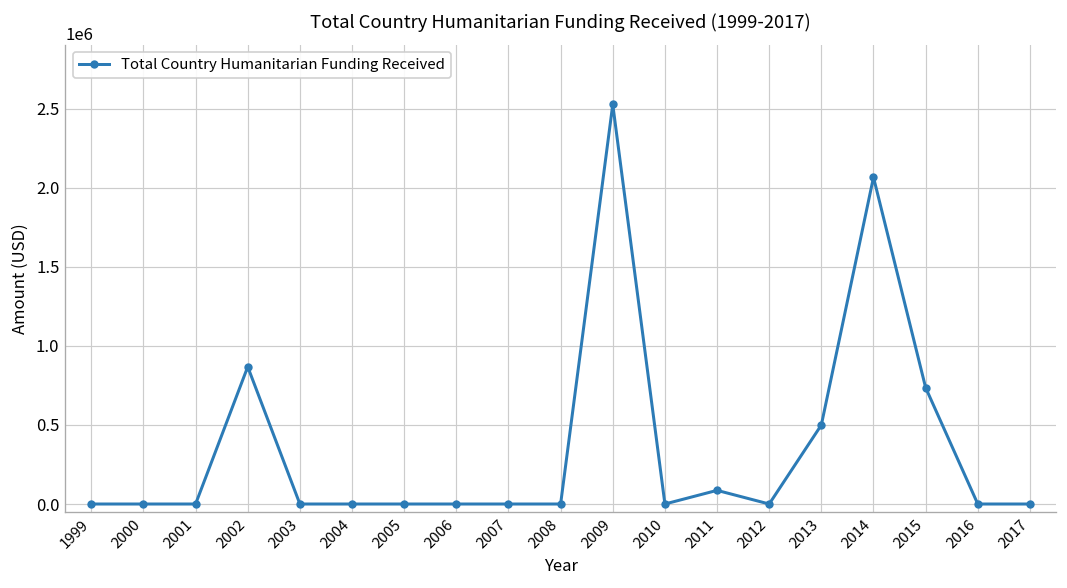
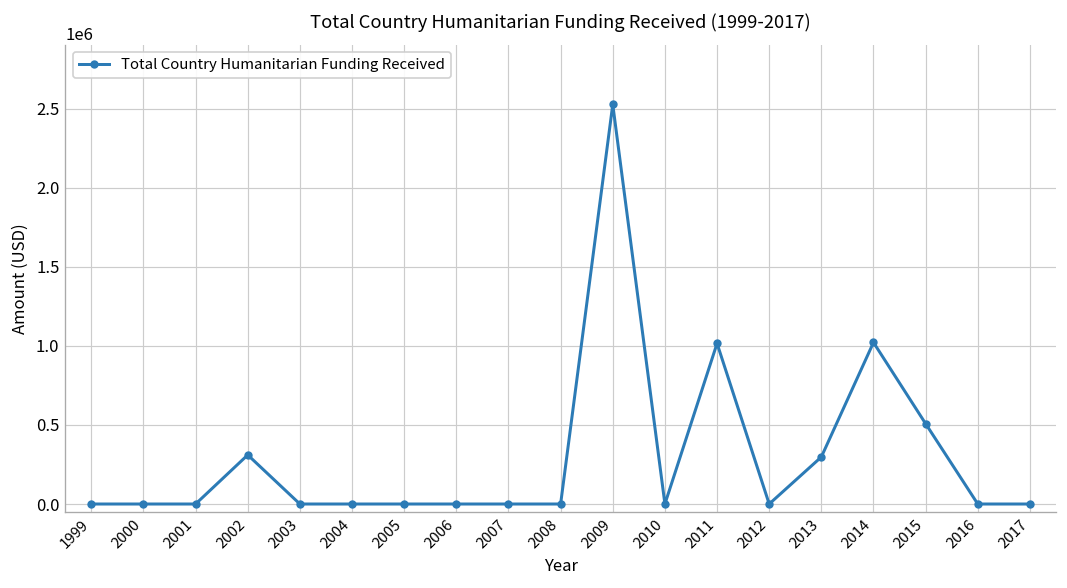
  {
    "1999": 0,
    "2000": 0,
    "2001": 0,
-   "2002": 870000,
+   "2002": 310000,
    "2003": 0,
    "2004": 0,
    "2005": 0,
    "2006": 0,
    "2007": 0,
    "2008": 0,
    "2009": 2530000,
    "2010": 0,
-   "2011": 90000,
+   "2011": 1020000,
    "2012": 0,
-   "2013": 500000,
-   "2014": 2070000,
-   "2015": 740000,
+   "2013": 300000,
+   "2014": 1020000,
+   "2015": 510000,
    "2016": 0,
    "2017": 0
  }
